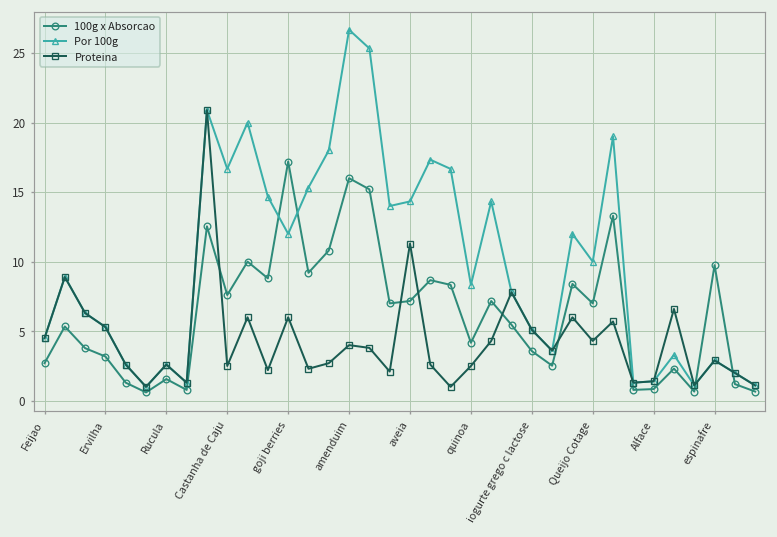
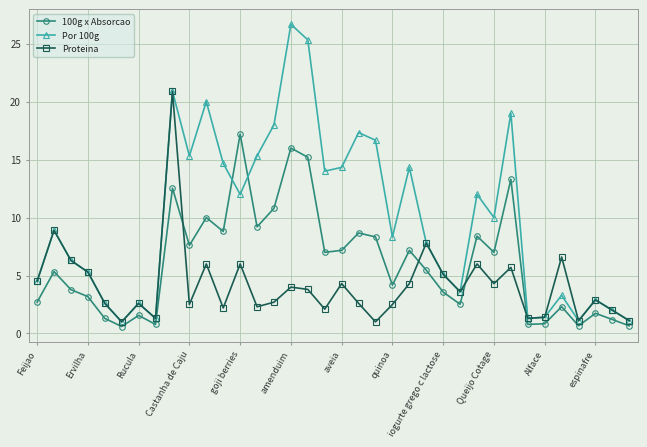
  {
    "100g x Absorcao": {
      "Feijao": 2.7,
      "Ervilha": 3.2,
      "Rucula": 1.6,
      "Castanha de Caju": 7.6,
      "goji berries": 17.2,
      "amenduim": 16.0,
      "aveia": 7.2,
      "quinoa": 4.2,
      "iogurte grego c lactose": 3.6,
      "Queijo Cotage": 7.0,
      "Alface": 0.8,
-     "espinafre": 9.8
+     "espinafre": 1.7
    },
    "Por 100g": {
-     "Castanha de Caju": 16.7,
+     "Castanha de Caju": 15.3,
      "goji berries": 12.0,
      "amenduim": 26.7,
      "aveia": 14.3,
      "quinoa": 8.3,
      "Queijo Cotage": 10.0
    },
    "Proteina": {
      "Castanha de Caju": 2.5,
      "goji berries": 6.0,
      "amenduim": 4.0,
-     "aveia": 11.3,
+     "aveia": 4.3,
      "quinoa": 2.5,
      "Queijo Cotage": 4.3
    }
  }
